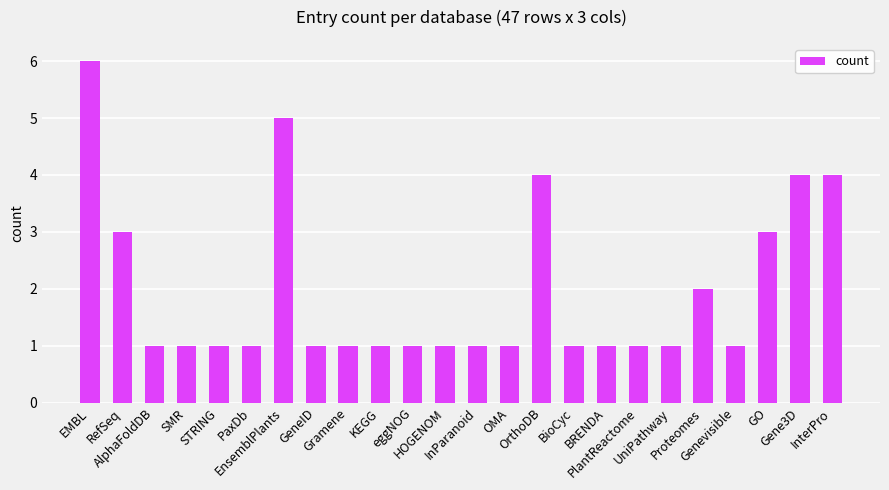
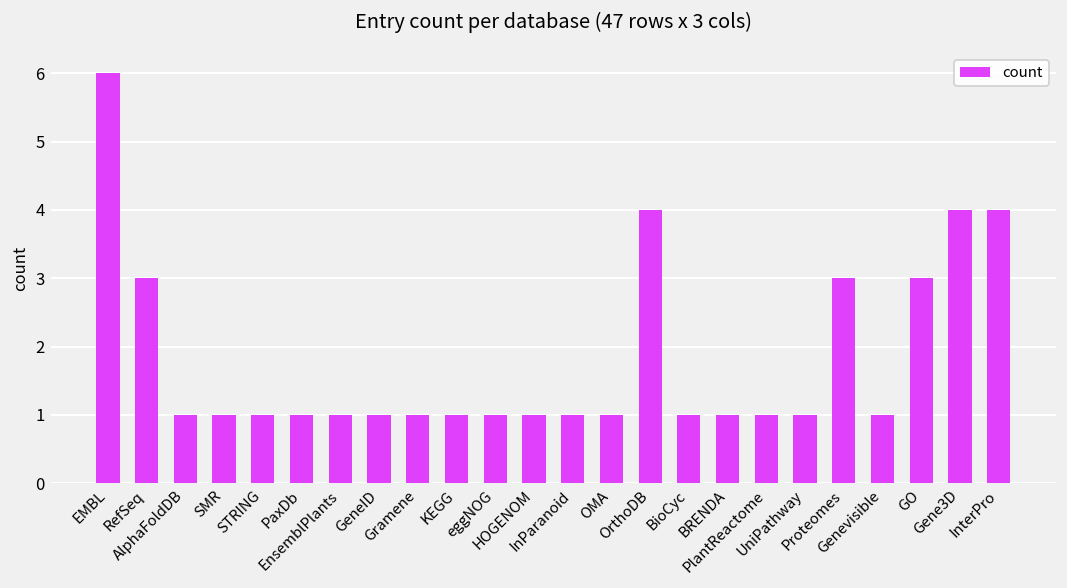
  {
    "EMBL": 6,
    "RefSeq": 3,
    "AlphaFoldDB": 1,
    "SMR": 1,
    "STRING": 1,
    "PaxDb": 1,
-   "EnsemblPlants": 5,
+   "EnsemblPlants": 1,
    "GeneID": 1,
    "Gramene": 1,
    "KEGG": 1,
    "eggNOG": 1,
    "HOGENOM": 1,
    "InParanoid": 1,
    "OMA": 1,
    "OrthoDB": 4,
    "BioCyc": 1,
    "BRENDA": 1,
    "PlantReactome": 1,
    "UniPathway": 1,
-   "Proteomes": 2,
+   "Proteomes": 3,
    "Genevisible": 1,
    "GO": 3,
    "Gene3D": 4,
    "InterPro": 4
  }
